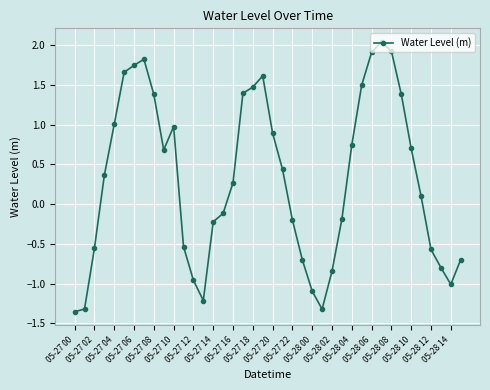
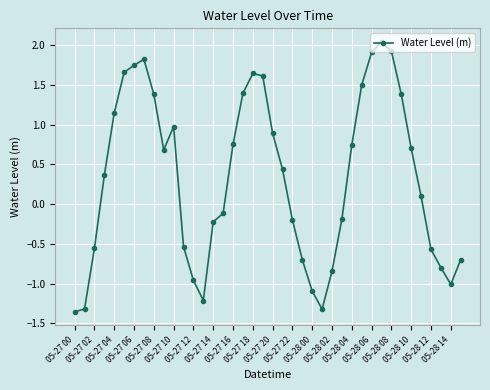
  {
    "05-27 00": -1.4,
    "05-27 02": -0.6,
-   "05-27 04": 1.0,
+   "05-27 04": 1.1,
    "05-27 06": 1.7,
    "05-27 08": 1.4,
    "05-27 10": 1.0,
    "05-27 12": -1.0,
    "05-27 14": -0.2,
-   "05-27 16": 0.3,
-   "05-27 18": 1.5,
+   "05-27 16": 0.7,
+   "05-27 18": 1.6,
    "05-27 20": 0.9,
    "05-27 22": -0.2,
    "05-28 00": -1.1,
    "05-28 02": -0.8,
    "05-28 04": 0.7,
    "05-28 06": 1.9,
    "05-28 10": 0.7,
    "05-28 12": -0.6,
    "05-28 14": -1.0
  }
